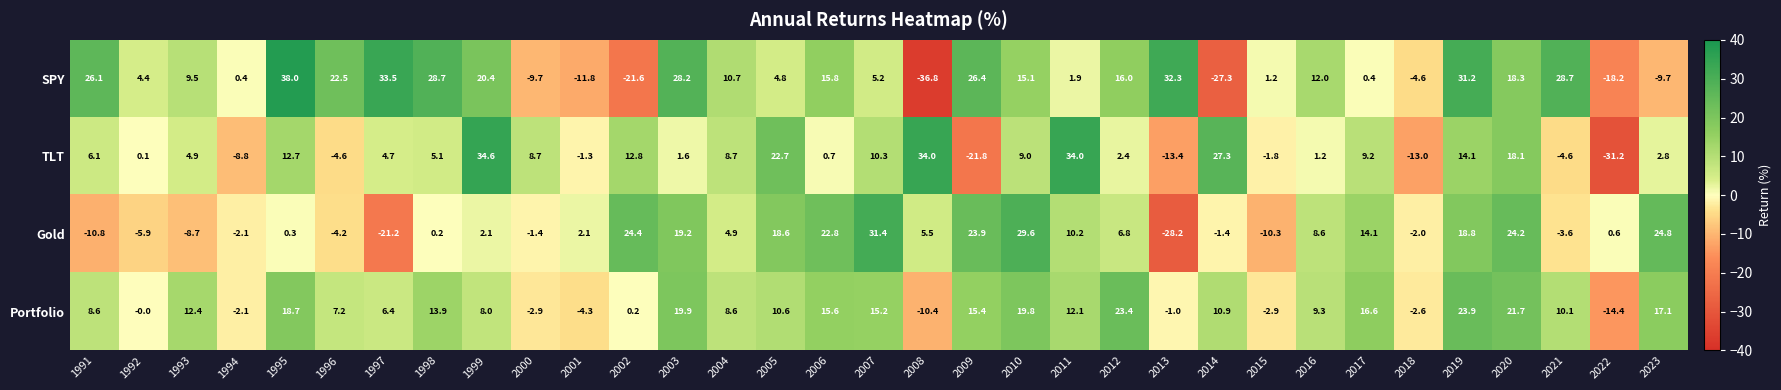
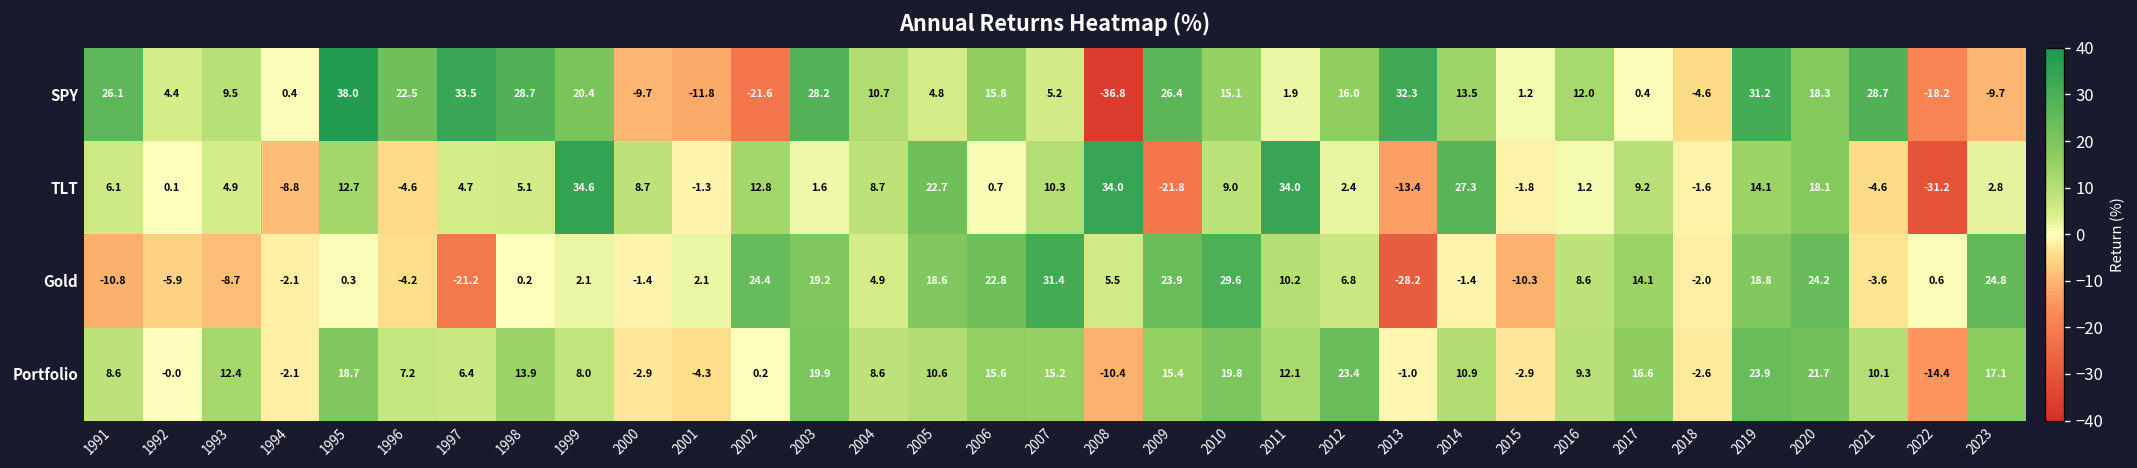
  {
    "SPY": {
      "1991": 26.1,
      "1992": 4.4,
      "1993": 9.5,
      "1994": 0.4,
      "1995": 38.0,
      "1996": 22.5,
      "1997": 33.5,
      "1998": 28.7,
      "1999": 20.4,
      "2000": -9.7,
      "2001": -11.8,
      "2002": -21.6,
      "2003": 28.2,
      "2004": 10.7,
      "2005": 4.8,
      "2006": 15.8,
      "2007": 5.2,
      "2008": -36.8,
      "2009": 26.4,
      "2010": 15.1,
      "2011": 1.9,
      "2012": 16.0,
      "2013": 32.3,
-     "2014": -27.3,
+     "2014": 13.5,
      "2015": 1.2,
      "2016": 12.0,
      "2017": 0.4,
      "2018": -4.6,
      "2019": 31.2,
      "2020": 18.3,
      "2021": 28.7,
      "2022": -18.2,
      "2023": -9.7
    },
    "TLT": {
      "1991": 6.1,
      "1992": 0.1,
      "1993": 4.9,
      "1994": -8.8,
      "1995": 12.7,
      "1996": -4.6,
      "1997": 4.7,
      "1998": 5.1,
      "1999": 34.6,
      "2000": 8.7,
      "2001": -1.3,
      "2002": 12.8,
      "2003": 1.6,
      "2004": 8.7,
      "2005": 22.7,
      "2006": 0.7,
      "2007": 10.3,
      "2008": 34.0,
      "2009": -21.8,
      "2010": 9.0,
      "2011": 34.0,
      "2012": 2.4,
      "2013": -13.4,
      "2014": 27.3,
      "2015": -1.8,
      "2016": 1.2,
      "2017": 9.2,
-     "2018": -13.0,
+     "2018": -1.6,
      "2019": 14.1,
      "2020": 18.1,
      "2021": -4.6,
      "2022": -31.2,
      "2023": 2.8
    },
    "Gold": {
      "1991": -10.8,
      "1992": -5.9,
      "1993": -8.7,
      "1994": -2.1,
      "1995": 0.3,
      "1996": -4.2,
      "1997": -21.2,
      "1998": 0.2,
      "1999": 2.1,
      "2000": -1.4,
      "2001": 2.1,
      "2002": 24.4,
      "2003": 19.2,
      "2004": 4.9,
      "2005": 18.6,
      "2006": 22.8,
      "2007": 31.4,
      "2008": 5.5,
      "2009": 23.9,
      "2010": 29.6,
      "2011": 10.2,
      "2012": 6.8,
      "2013": -28.2,
      "2014": -1.4,
      "2015": -10.3,
      "2016": 8.6,
      "2017": 14.1,
      "2018": -2.0,
      "2019": 18.8,
      "2020": 24.2,
      "2021": -3.6,
      "2022": 0.6,
      "2023": 24.8
    },
    "Portfolio": {
      "1991": 8.6,
      "1992": -0.0,
      "1993": 12.4,
      "1994": -2.1,
      "1995": 18.7,
      "1996": 7.2,
      "1997": 6.4,
      "1998": 13.9,
      "1999": 8.0,
      "2000": -2.9,
      "2001": -4.3,
      "2002": 0.2,
      "2003": 19.9,
      "2004": 8.6,
      "2005": 10.6,
      "2006": 15.6,
      "2007": 15.2,
      "2008": -10.4,
      "2009": 15.4,
      "2010": 19.8,
      "2011": 12.1,
      "2012": 23.4,
      "2013": -1.0,
      "2014": 10.9,
      "2015": -2.9,
      "2016": 9.3,
      "2017": 16.6,
      "2018": -2.6,
      "2019": 23.9,
      "2020": 21.7,
      "2021": 10.1,
      "2022": -14.4,
      "2023": 17.1
    }
  }
